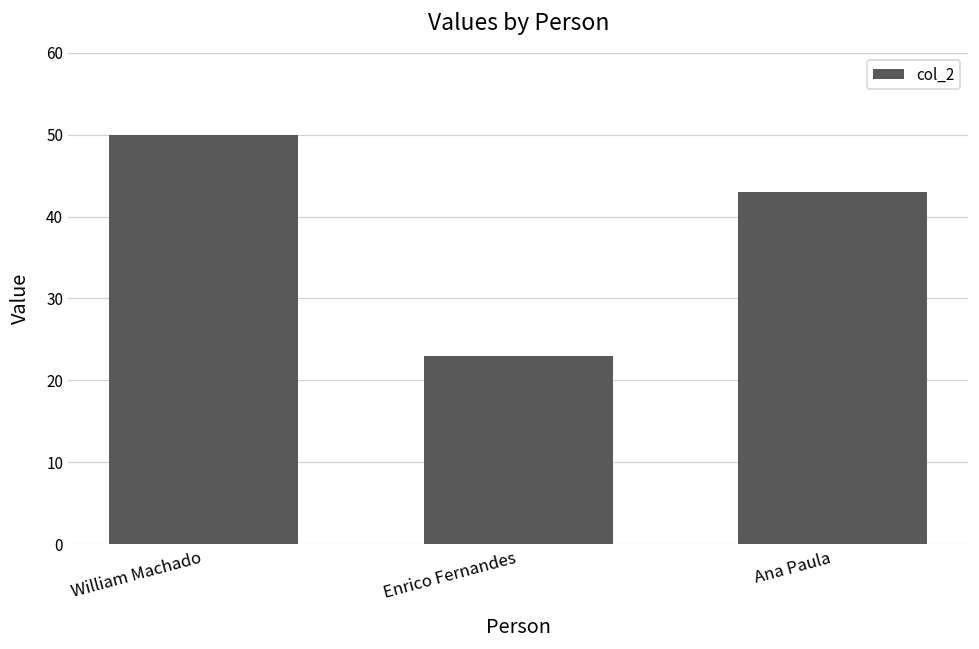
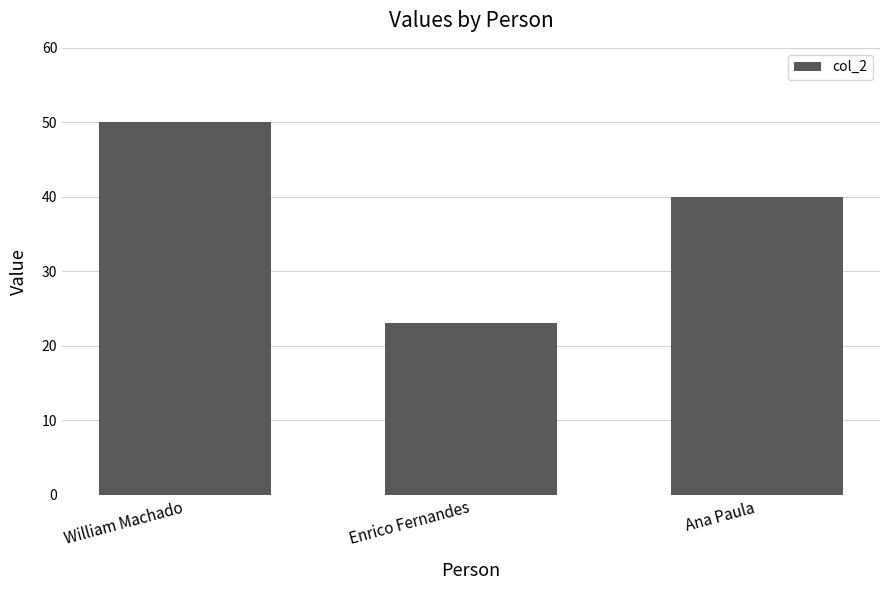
  {
    "William Machado": 50,
    "Enrico Fernandes": 23,
-   "Ana Paula": 43
+   "Ana Paula": 40
  }
